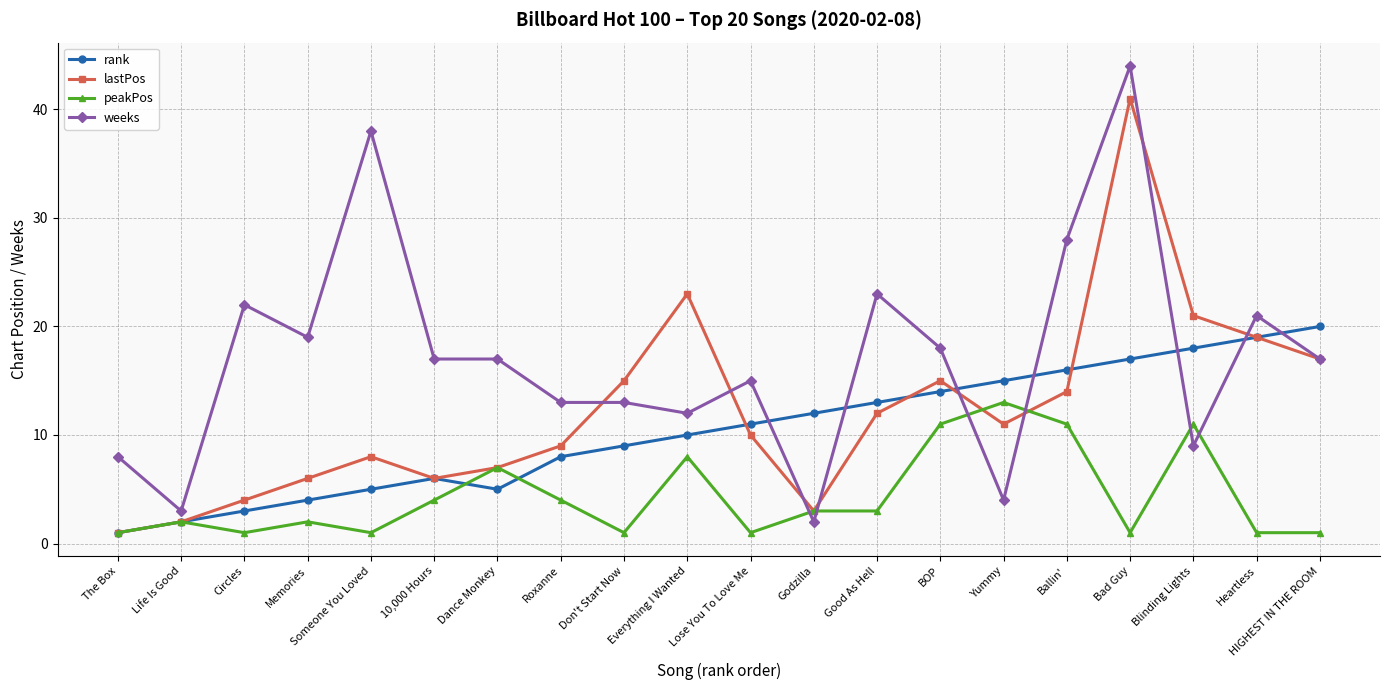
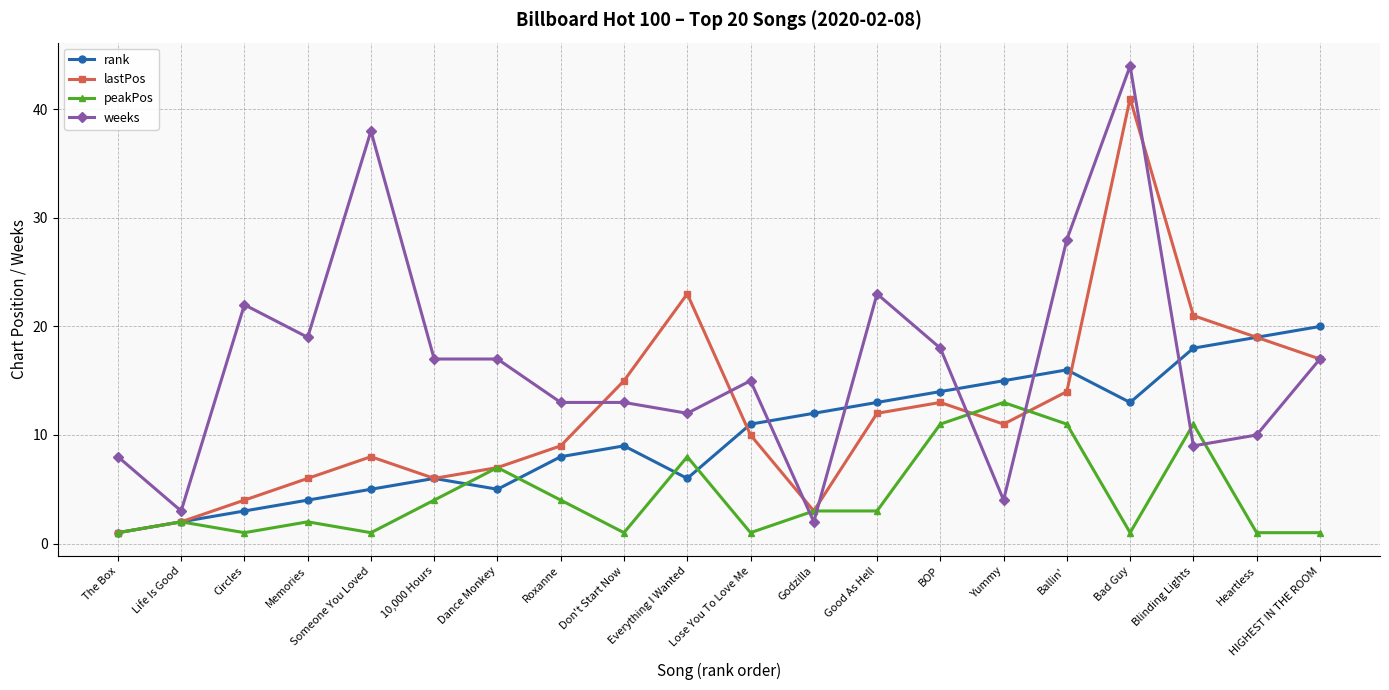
  {
    "rank": {
      "Circles": 3,
      "Memories": 4,
      "Someone You Loved": 5,
      "Dance Monkey": 5,
      "Roxanne": 8,
      "Don't Start Now": 9,
-     "Everything I Wanted": 10,
+     "Everything I Wanted": 6,
      "Lose You To Love Me": 11,
      "Godzilla": 12,
      "Good As Hell": 13,
      "BOP": 14,
      "Yummy": 15,
      "Ballin'": 16,
-     "Bad Guy": 17,
+     "Bad Guy": 13,
      "Blinding Lights": 18,
      "HIGHEST IN THE ROOM": 20
    },
    "lastPos": {
      "Circles": 4,
      "Memories": 6,
      "Someone You Loved": 8,
      "Roxanne": 9,
      "Don't Start Now": 15,
      "Everything I Wanted": 23,
      "Lose You To Love Me": 10,
      "Good As Hell": 12,
-     "BOP": 15,
+     "BOP": 13,
      "Yummy": 11,
      "Ballin'": 14,
      "Bad Guy": 41,
      "Blinding Lights": 21
    },
    "peakPos": {
      "Circles": 1,
      "Memories": 2,
      "Someone You Loved": 1,
      "10,000 Hours": 4,
      "Roxanne": 4,
      "Don't Start Now": 1,
      "Everything I Wanted": 8,
      "Lose You To Love Me": 1,
      "Good As Hell": 3,
      "BOP": 11,
      "Yummy": 13,
      "Ballin'": 11,
      "Bad Guy": 1,
      "Blinding Lights": 11,
      "Heartless": 1,
      "HIGHEST IN THE ROOM": 1
    },
    "weeks": {
      "The Box": 8,
      "Life Is Good": 3,
      "Circles": 22,
      "Memories": 19,
      "Someone You Loved": 38,
      "10,000 Hours": 17,
      "Dance Monkey": 17,
      "Roxanne": 13,
      "Don't Start Now": 13,
      "Everything I Wanted": 12,
      "Lose You To Love Me": 15,
      "Godzilla": 2,
      "Good As Hell": 23,
      "BOP": 18,
      "Yummy": 4,
      "Ballin'": 28,
      "Bad Guy": 44,
      "Blinding Lights": 9,
-     "Heartless": 21
+     "Heartless": 10
    }
  }
